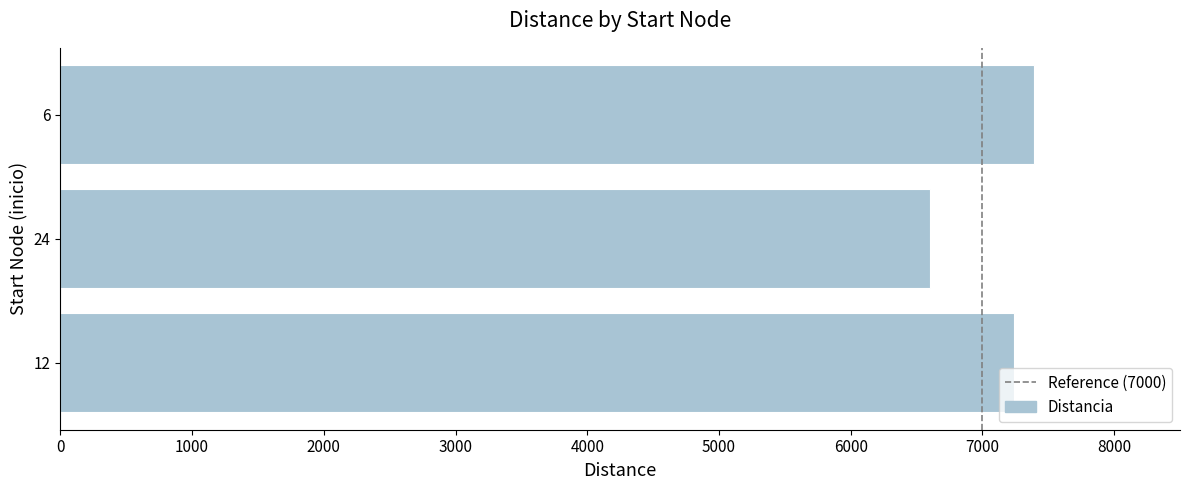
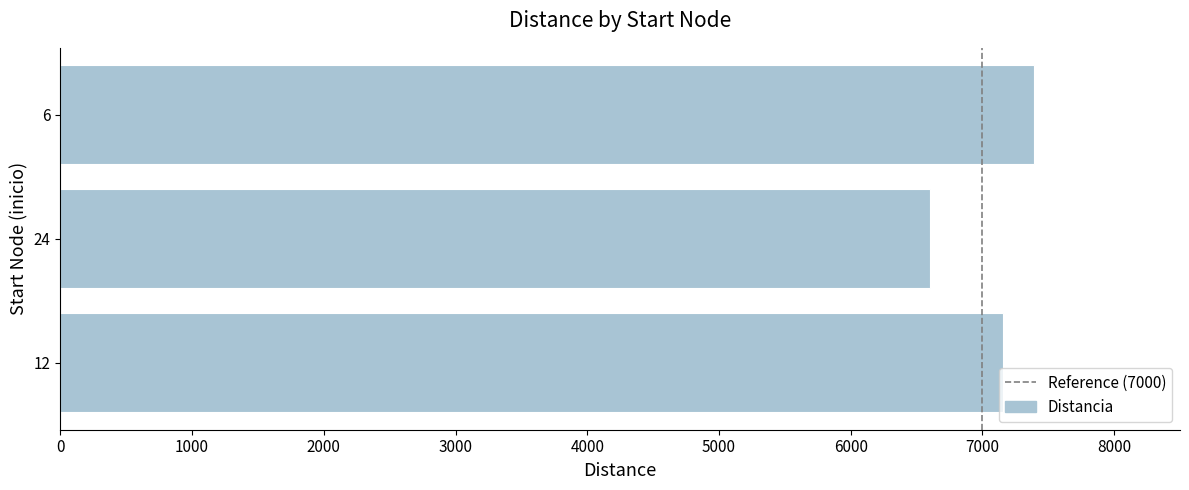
  {
    "6": 7390,
    "24": 6600,
-   "12": 7240
+   "12": 7160
  }
